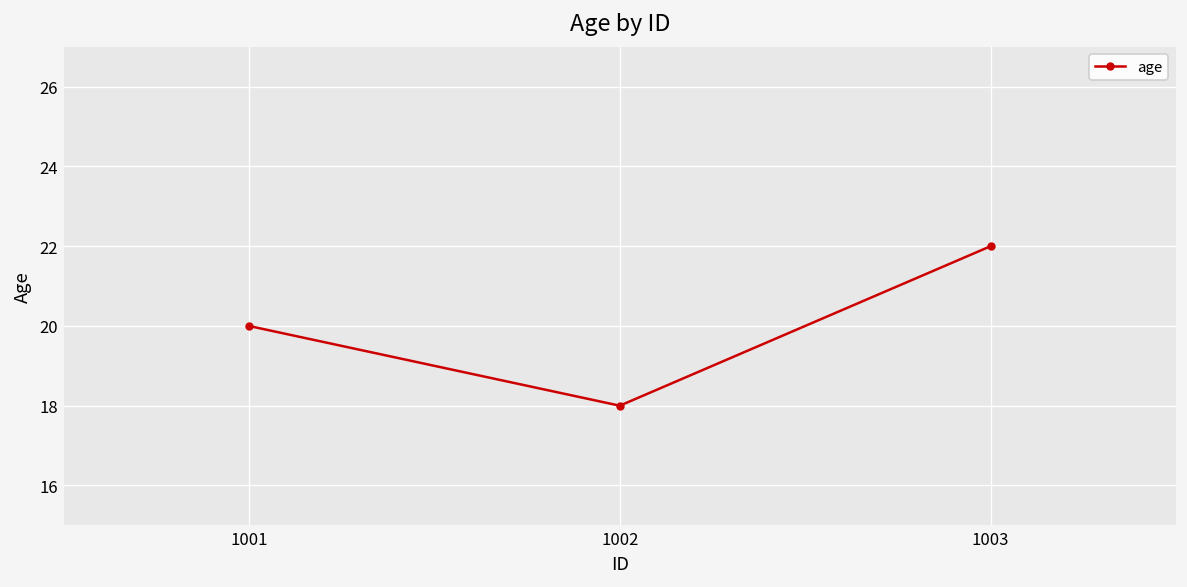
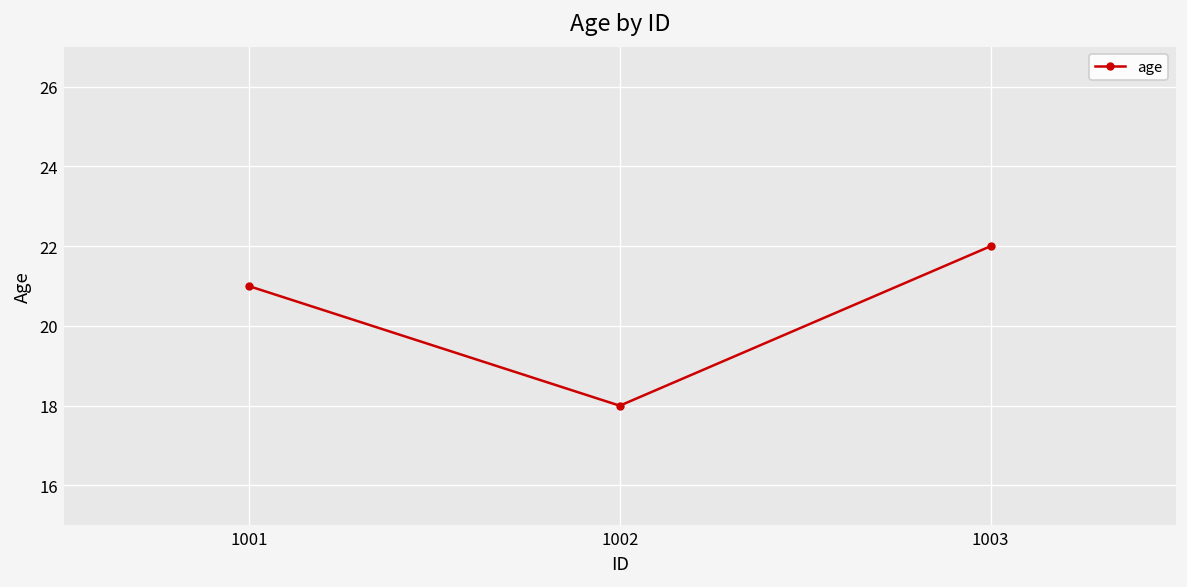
  {
-   "1001": 20,
+   "1001": 21,
    "1002": 18,
    "1003": 22
  }
